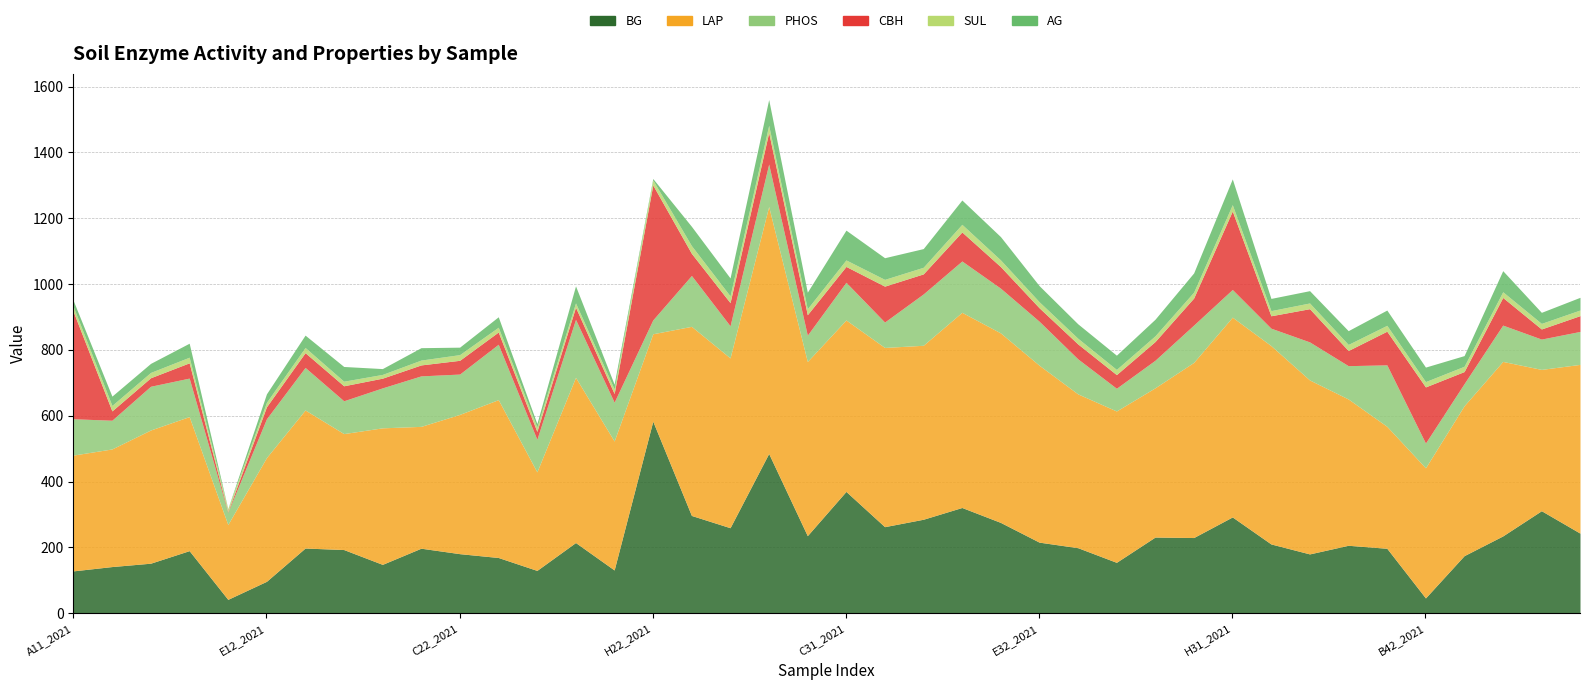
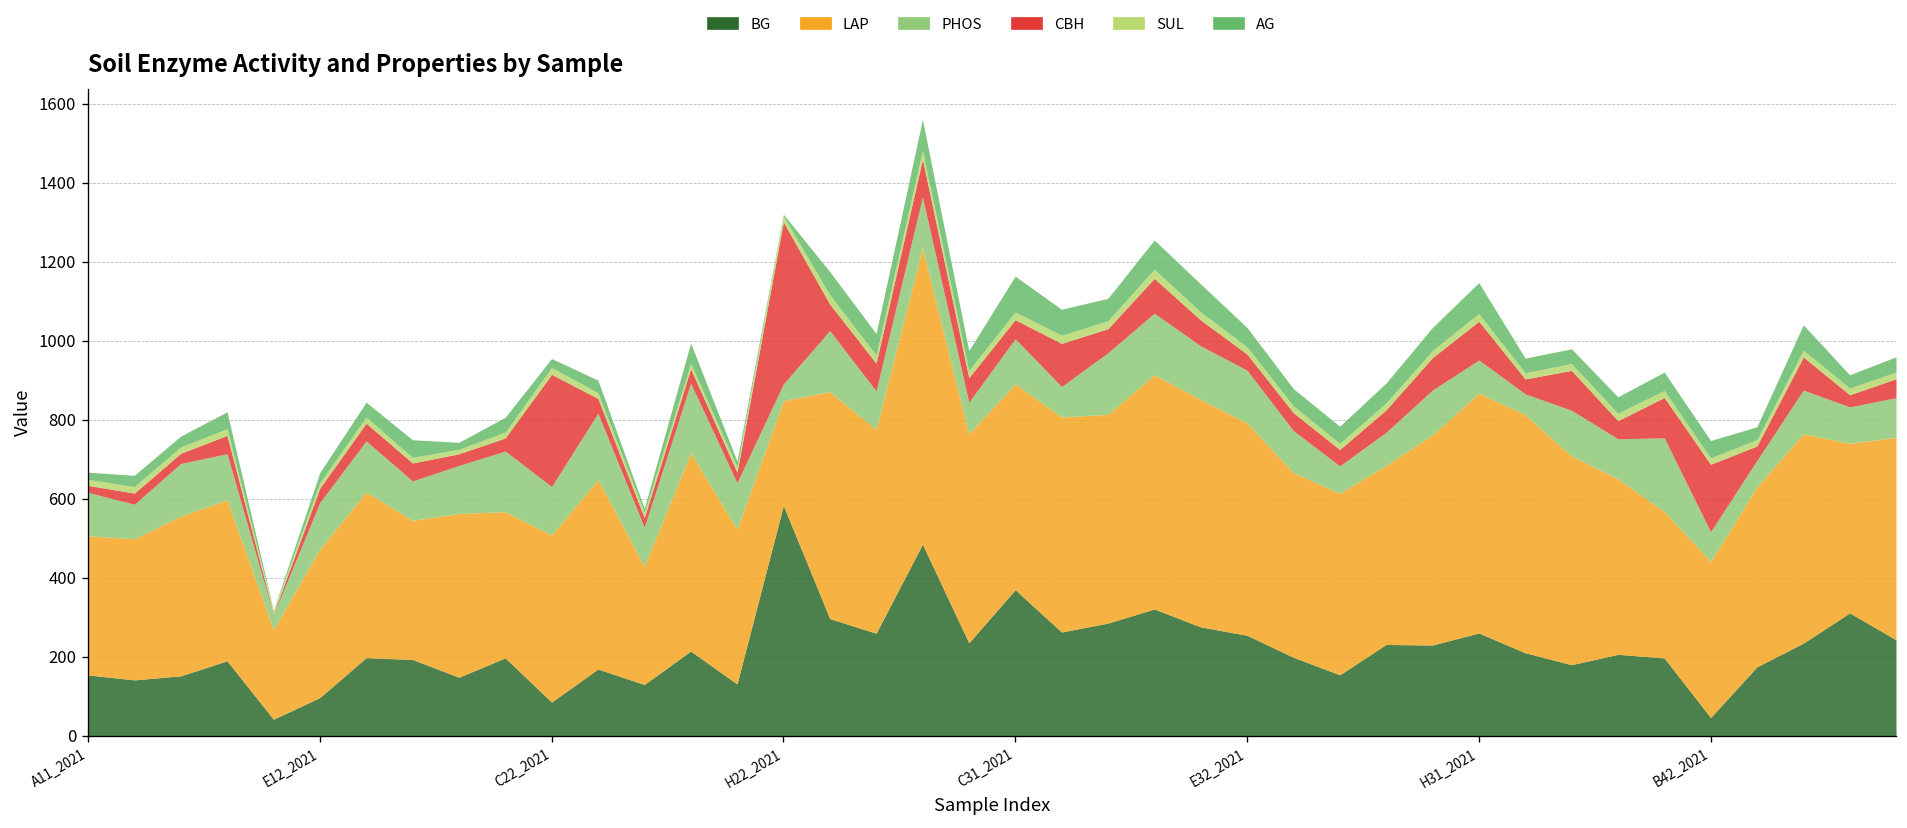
  {
    "BG": {
-     "A11_2021": 130,
+     "A11_2021": 150,
      "E12_2021": 100,
-     "C22_2021": 180,
+     "C22_2021": 90,
      "H22_2021": 580,
      "C31_2021": 370,
-     "E32_2021": 220,
-     "H31_2021": 290,
+     "E32_2021": 250,
+     "H31_2021": 260,
      "B42_2021": 50
    },
    "LAP": {
      "A11_2021": 350,
      "E12_2021": 380,
      "C22_2021": 420,
      "H22_2021": 270,
      "C31_2021": 520,
      "E32_2021": 540,
      "H31_2021": 610,
      "B42_2021": 400
    },
    "CBH": {
-     "A11_2021": 330,
+     "A11_2021": 20,
      "E12_2021": 40,
-     "C22_2021": 40,
+     "C22_2021": 280,
      "H22_2021": 410,
      "C31_2021": 50,
      "E32_2021": 40,
-     "H31_2021": 240,
+     "H31_2021": 100,
      "B42_2021": 170
    }
  }
